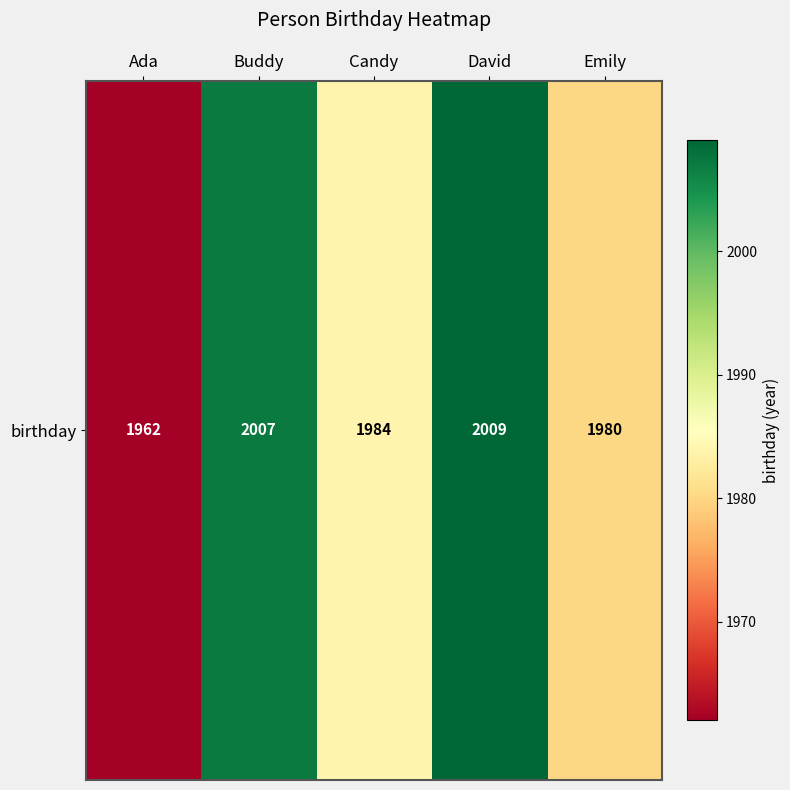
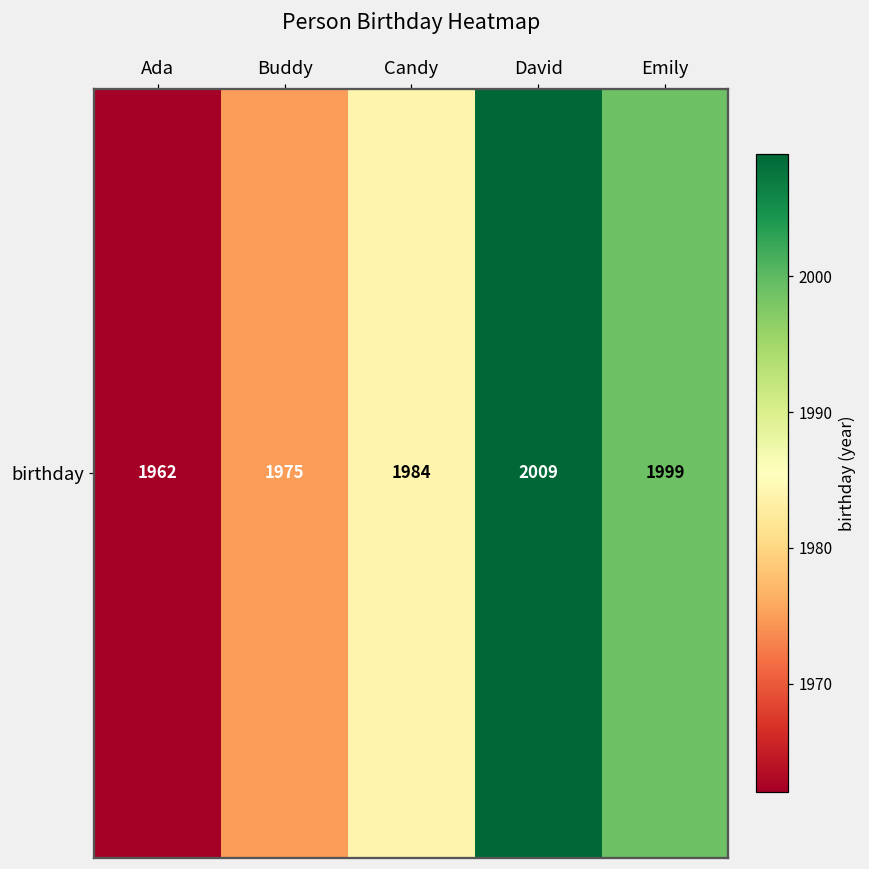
  {
    "birthday": {
      "Ada": 1962,
-     "Buddy": 2007,
+     "Buddy": 1975,
      "Candy": 1984,
      "David": 2009,
-     "Emily": 1980
+     "Emily": 1999
    }
  }
